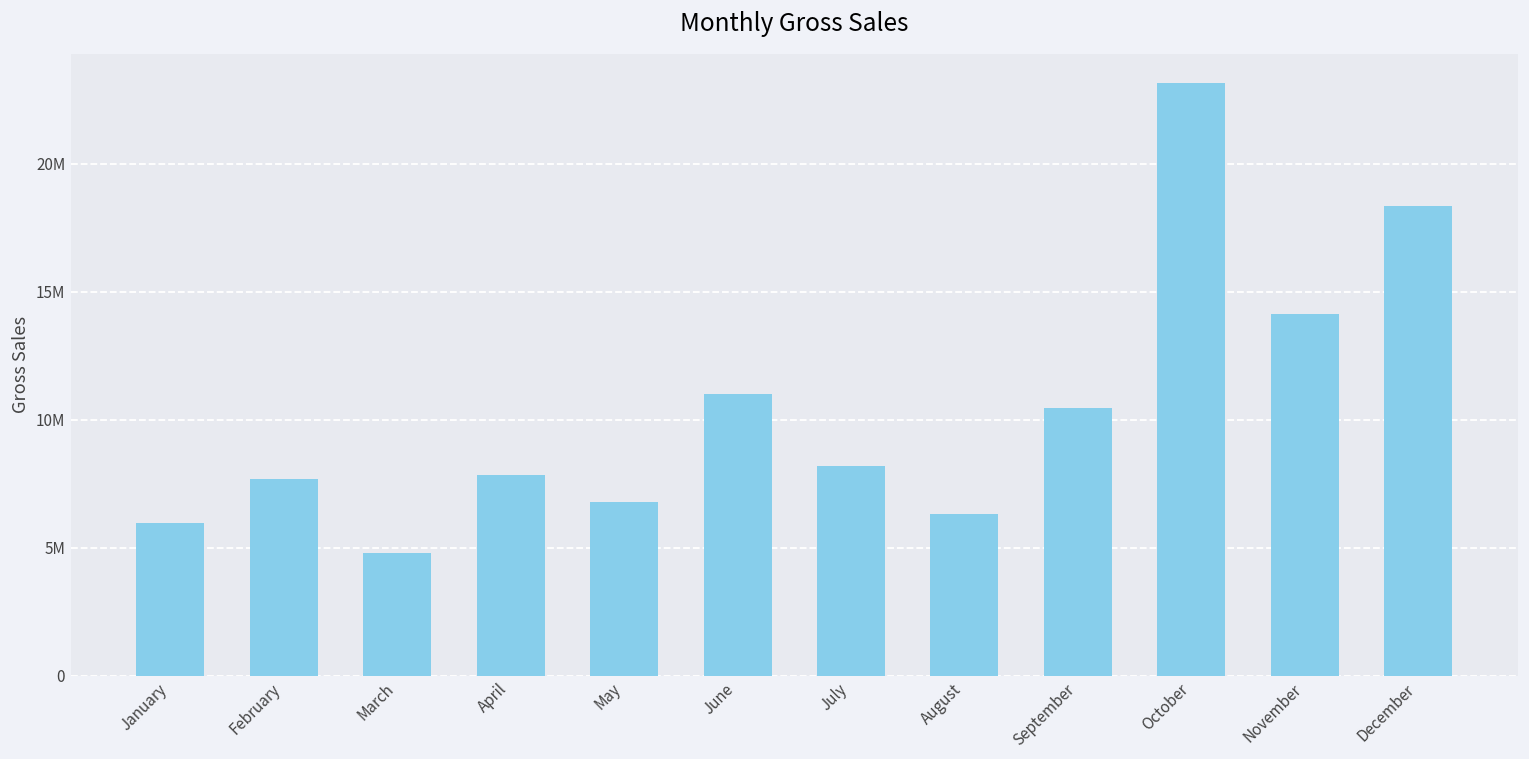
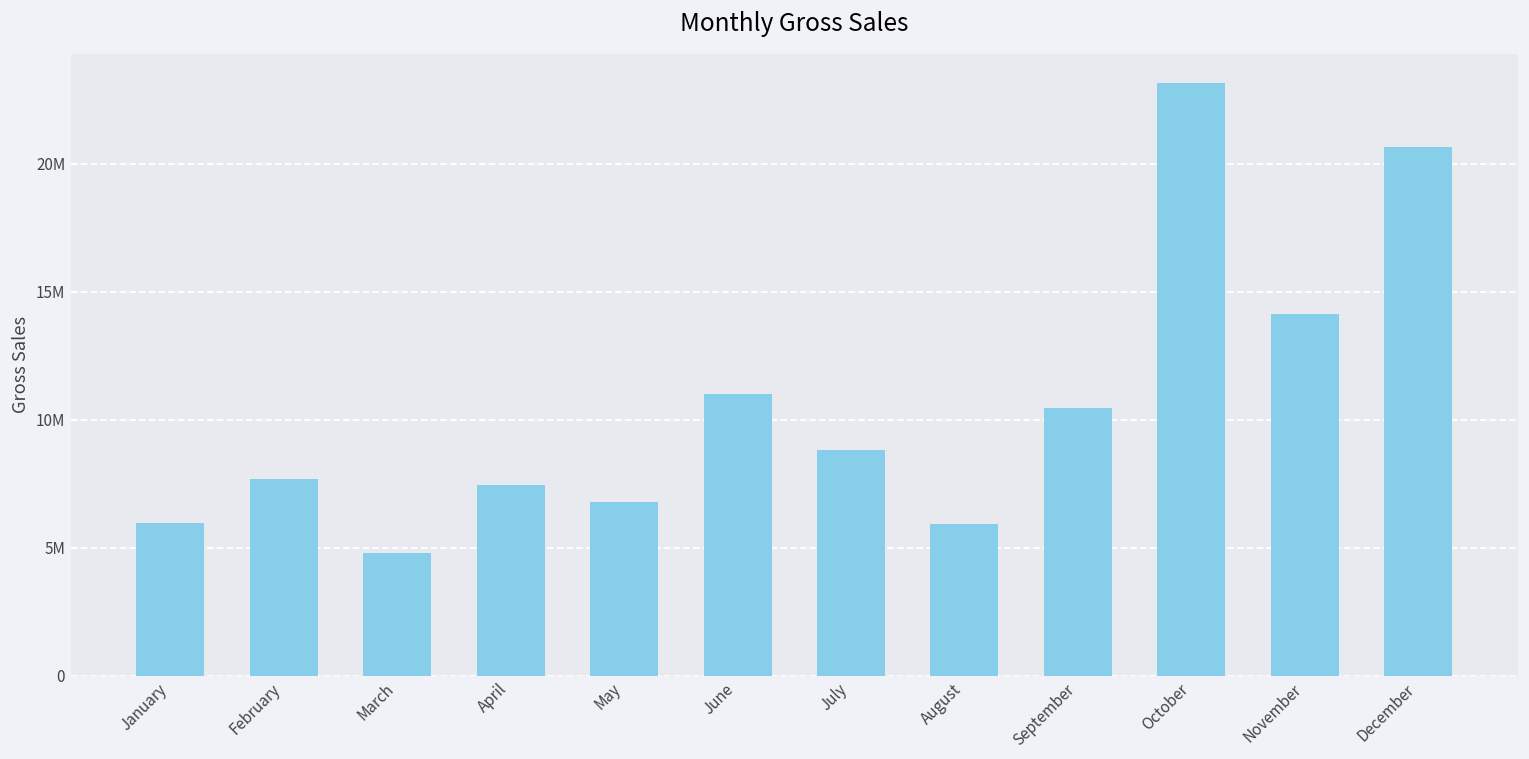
  {
    "January": 6000000,
    "February": 7700000,
    "March": 4800000,
-   "April": 7800000,
+   "April": 7400000,
    "May": 6800000,
    "June": 11000000,
-   "July": 8200000,
-   "August": 6300000,
+   "July": 8800000,
+   "August": 5900000,
    "September": 10500000,
    "October": 23100000,
    "November": 14100000,
-   "December": 18300000
+   "December": 20700000
  }
